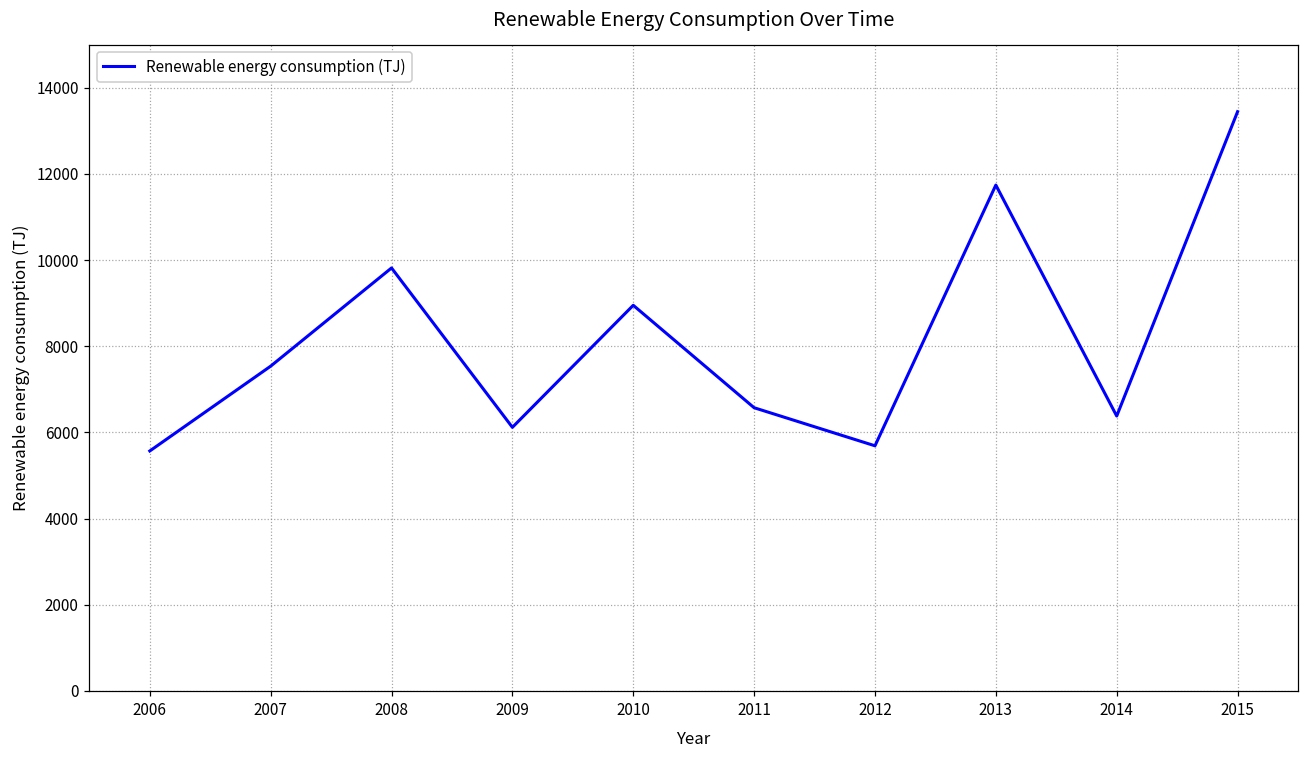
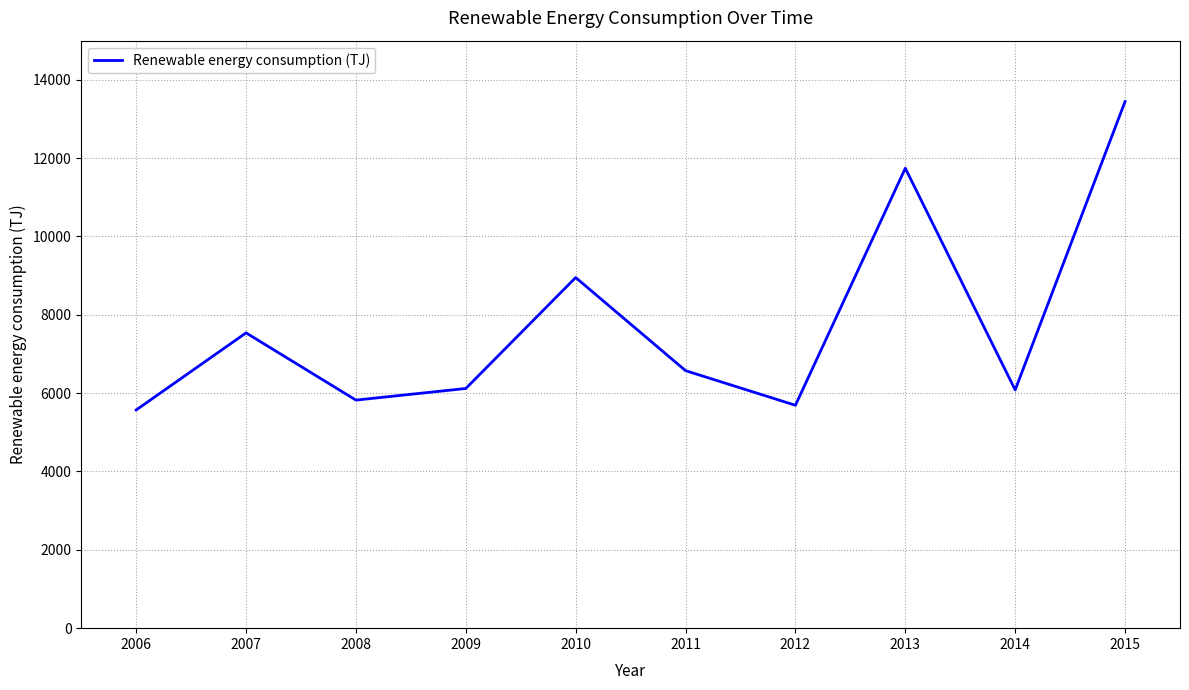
  {
    "2006": 5600,
    "2007": 7500,
-   "2008": 9800,
+   "2008": 5800,
    "2009": 6100,
    "2010": 9000,
    "2011": 6600,
    "2012": 5700,
    "2013": 11700,
-   "2014": 6400,
+   "2014": 6100,
    "2015": 13400
  }
